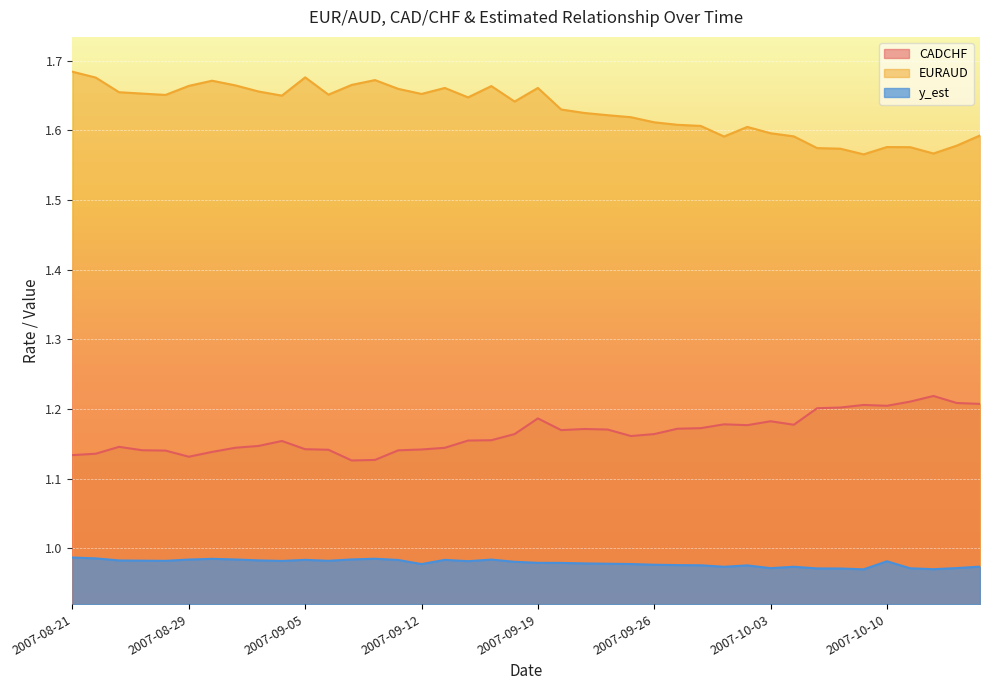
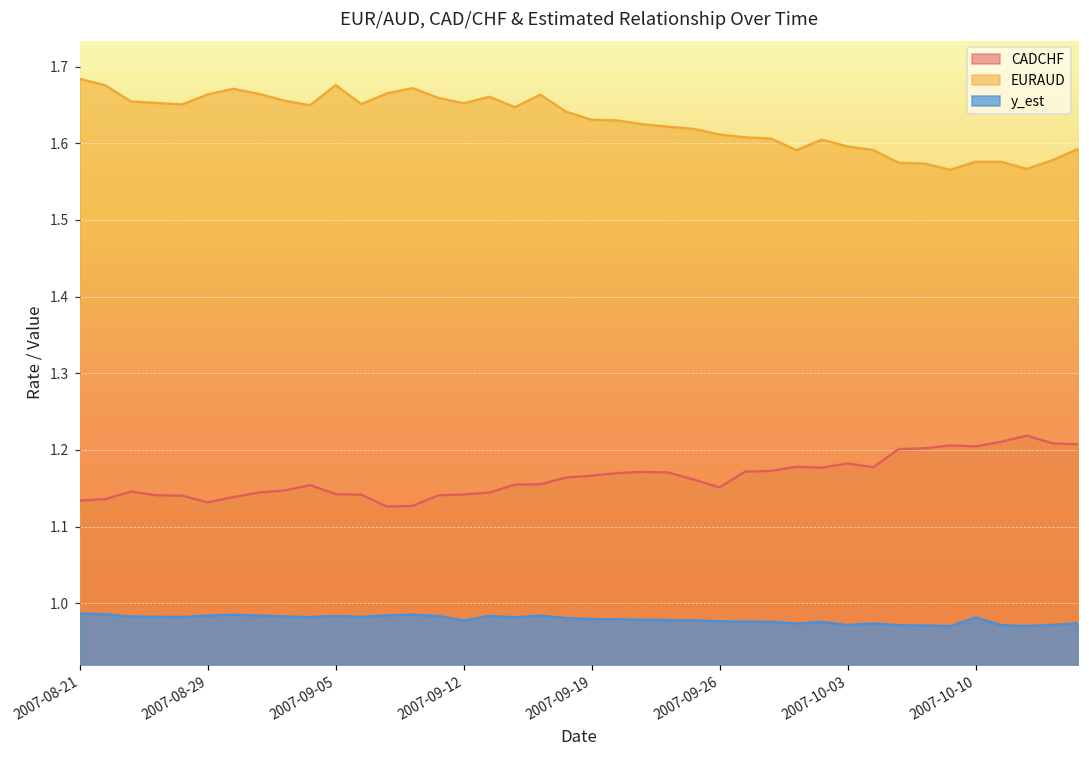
  {
    "CADCHF": {
      "2007-08-21": 1.13,
      "2007-08-29": 1.13,
      "2007-09-05": 1.14,
      "2007-09-12": 1.14,
-     "2007-09-19": 1.19,
-     "2007-09-26": 1.16,
+     "2007-09-19": 1.17,
+     "2007-09-26": 1.15,
      "2007-10-03": 1.18,
      "2007-10-10": 1.20
    },
    "EURAUD": {
      "2007-08-21": 1.68,
      "2007-08-29": 1.66,
      "2007-09-05": 1.68,
      "2007-09-12": 1.65,
-     "2007-09-19": 1.66,
+     "2007-09-19": 1.63,
      "2007-09-26": 1.61,
      "2007-10-03": 1.60,
      "2007-10-10": 1.58
    },
    "y_est": {
      "2007-08-21": 0.99,
      "2007-08-29": 0.98,
      "2007-09-05": 0.98,
      "2007-09-12": 0.98,
      "2007-09-19": 0.98,
      "2007-09-26": 0.98,
      "2007-10-03": 0.97,
      "2007-10-10": 0.98
    }
  }
